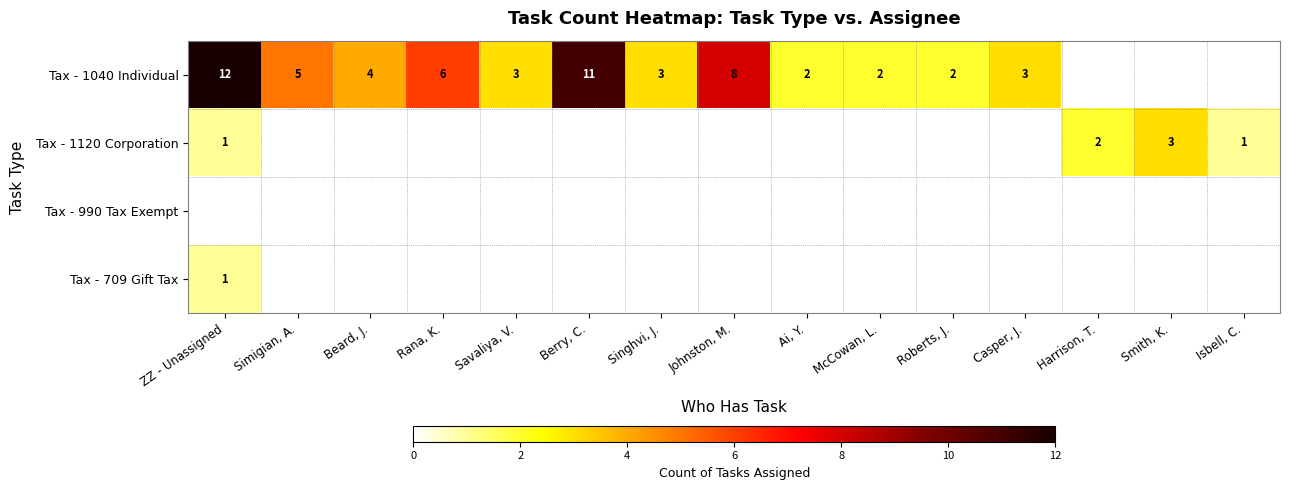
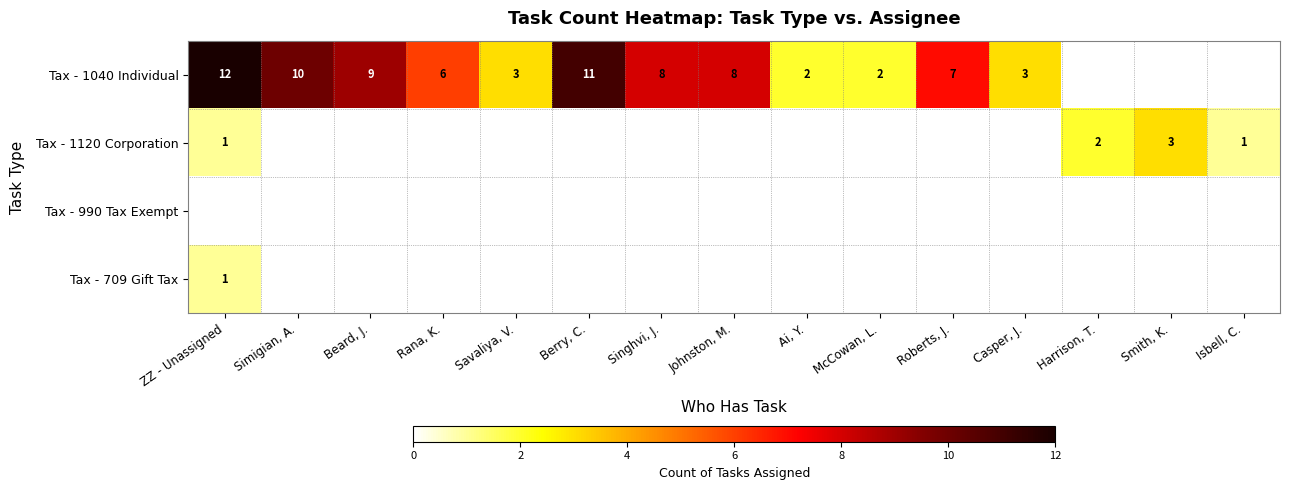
  {
    "Tax - 1040 Individual": {
      "ZZ - Unassigned": 12,
-     "Simigian, A.": 5,
-     "Beard, J.": 4,
+     "Simigian, A.": 10,
+     "Beard, J.": 9,
      "Rana, K.": 6,
      "Savaliya, V.": 3,
      "Berry, C.": 11,
-     "Singhvi, J.": 3,
+     "Singhvi, J.": 8,
      "Johnston, M.": 8,
      "Ai, Y.": 2,
      "McCowan, L.": 2,
-     "Roberts, J.": 2,
+     "Roberts, J.": 7,
      "Casper, J.": 3
    },
    "Tax - 1120 Corporation": {
      "ZZ - Unassigned": 1,
      "Harrison, T.": 2,
      "Smith, K.": 3,
      "Isbell, C.": 1
    },
    "Tax - 709 Gift Tax": {
      "ZZ - Unassigned": 1
    }
  }
